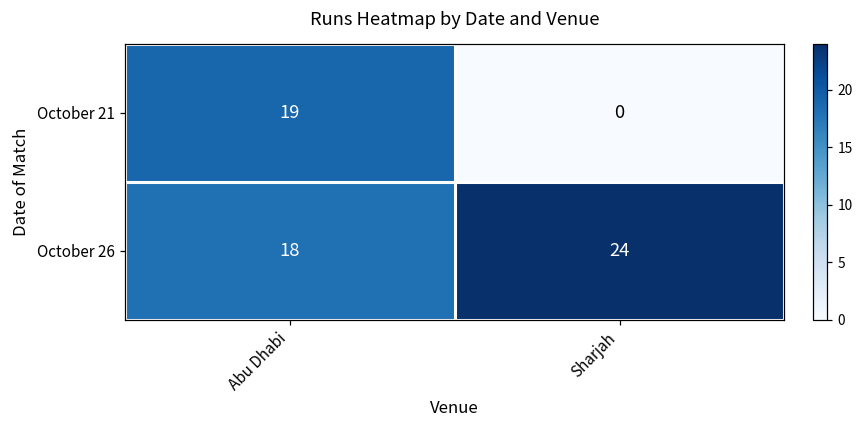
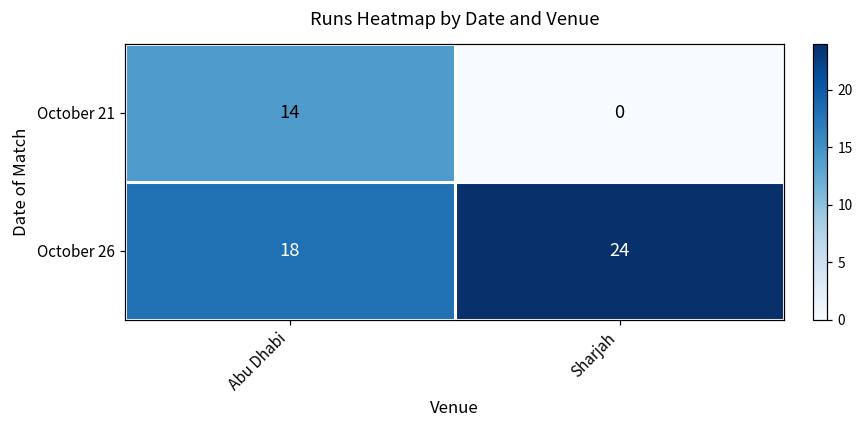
  {
    "October 21": {
-     "Abu Dhabi": 19,
+     "Abu Dhabi": 14,
      "Sharjah": 0
    },
    "October 26": {
      "Abu Dhabi": 18,
      "Sharjah": 24
    }
  }
